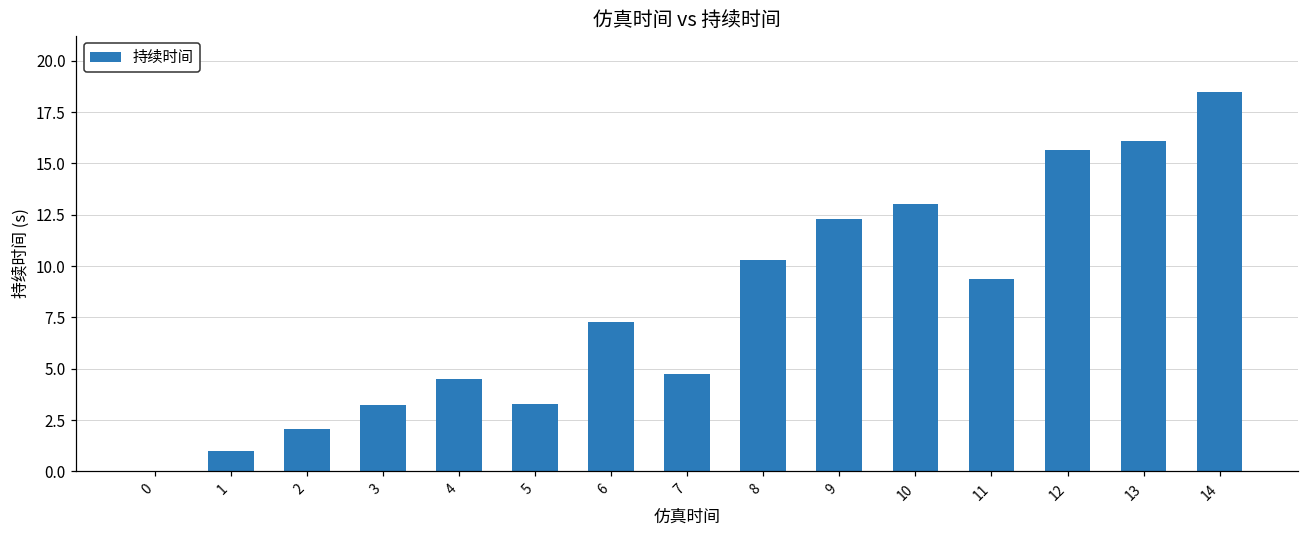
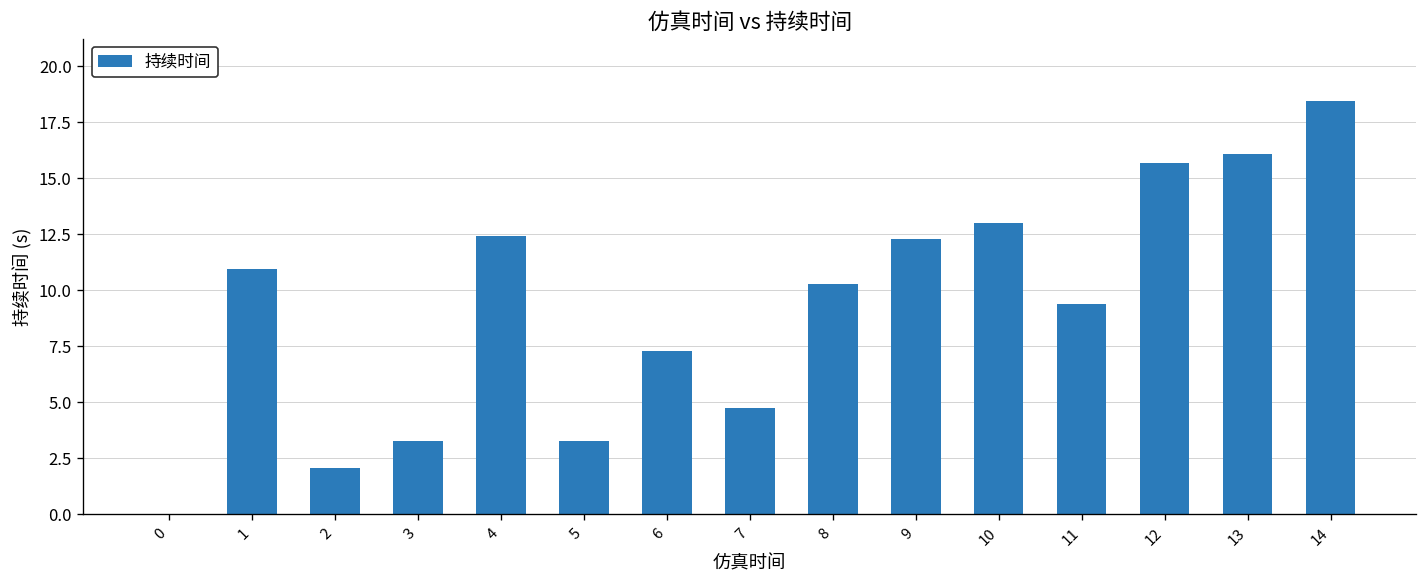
  {
    "0": 0.0,
-   "1": 1.0,
+   "1": 10.9,
    "2": 2.1,
    "3": 3.3,
-   "4": 4.5,
+   "4": 12.4,
    "5": 3.3,
    "6": 7.3,
    "7": 4.8,
    "8": 10.3,
    "9": 12.3,
    "10": 13.0,
    "11": 9.4,
    "12": 15.7,
    "13": 16.1,
    "14": 18.5
  }
